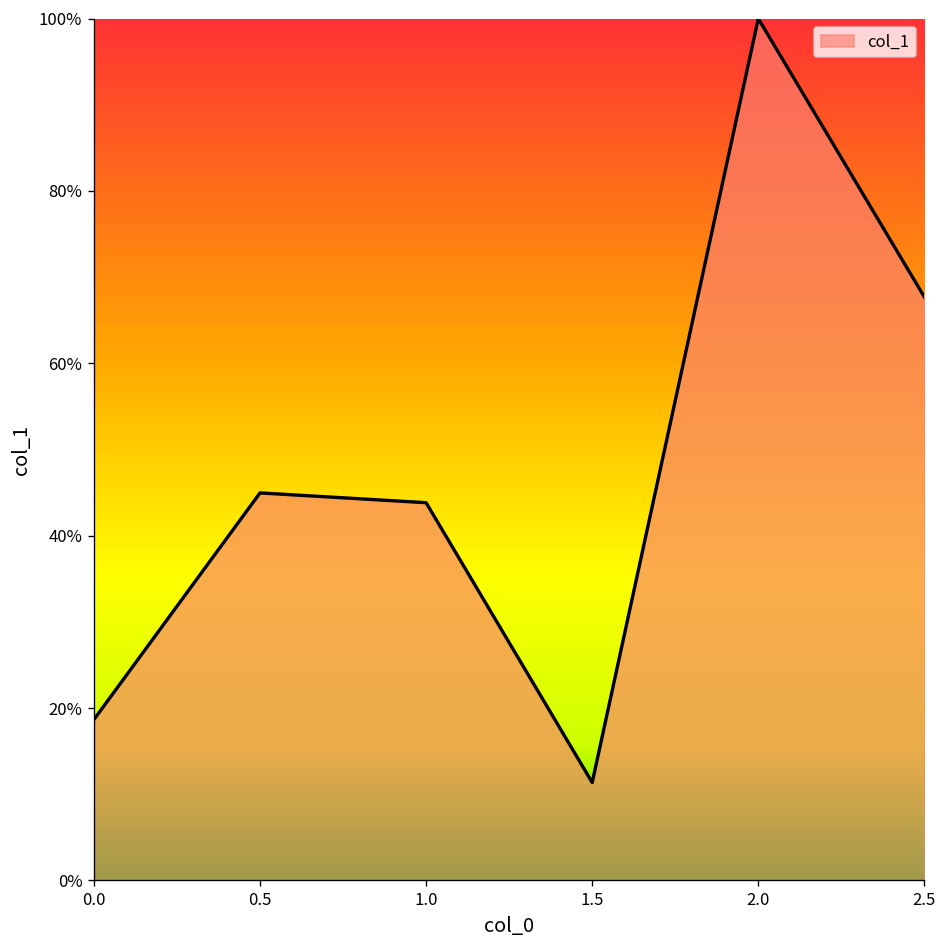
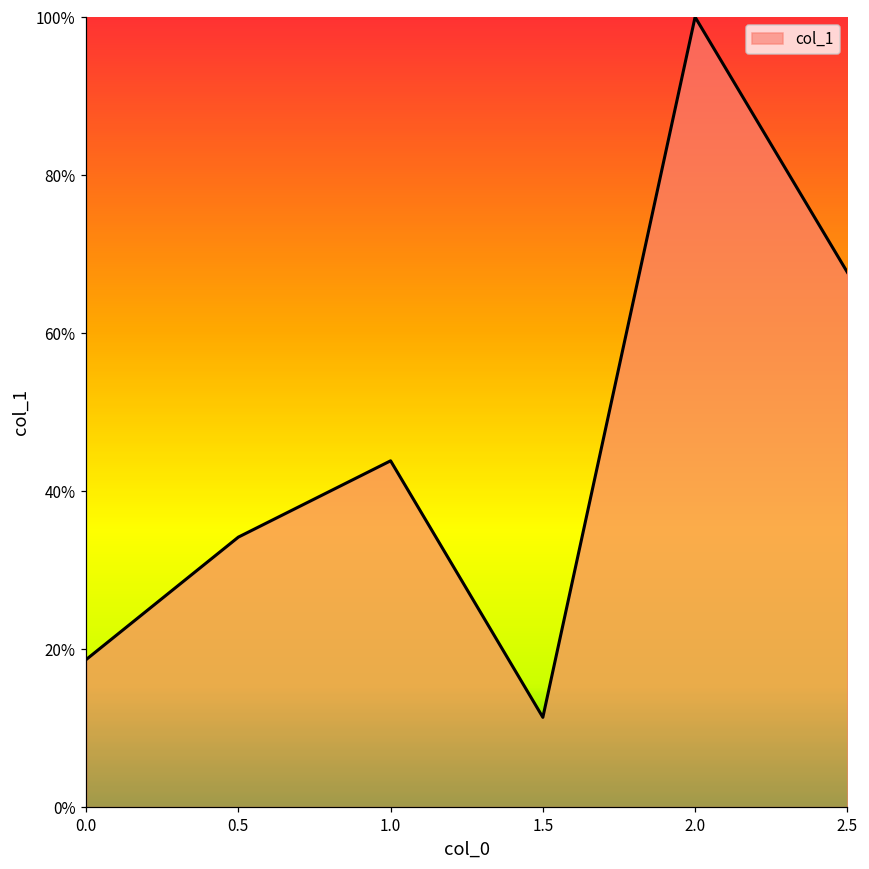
  {
    "0.0": "19%",
-   "0.5": "45%",
+   "0.5": "34%",
    "1.0": "44%",
    "1.5": "11%",
    "2.0": "100%",
    "2.5": "68%"
  }
